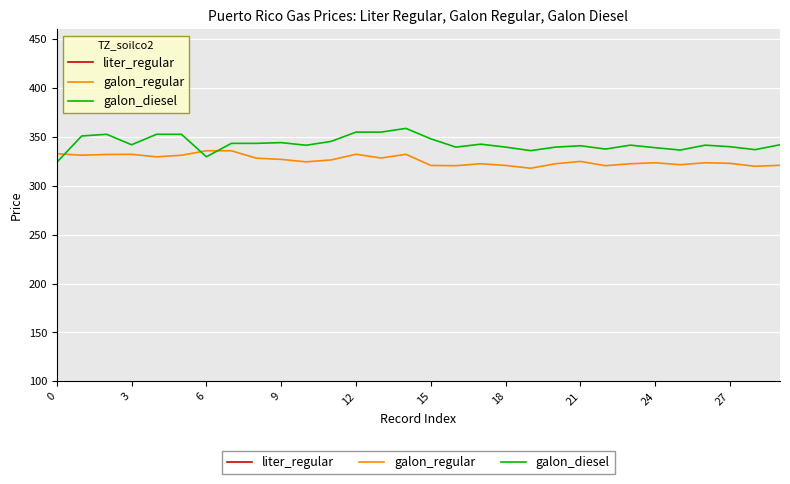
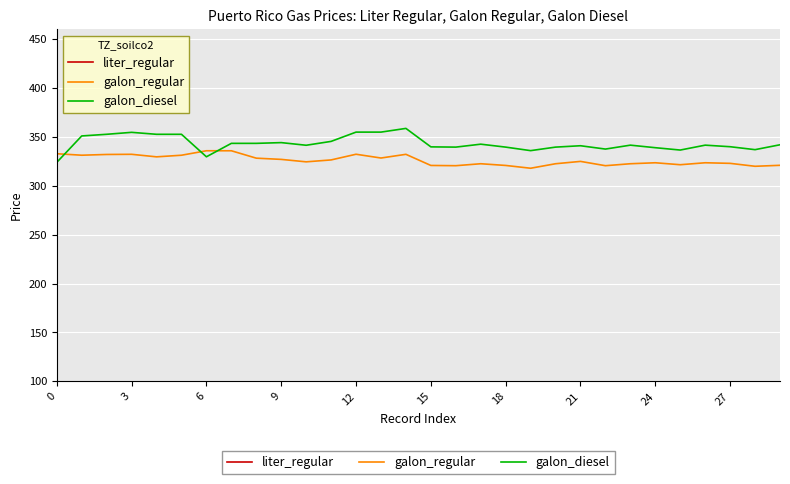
  {
    "galon_regular": {
      "0": 330,
      "3": 330,
      "6": 340,
      "9": 330,
      "12": 330,
      "15": 320,
      "18": 320,
      "21": 320,
      "24": 320,
      "27": 320
    },
    "galon_diesel": {
      "0": 320,
-     "3": 340,
+     "3": 350,
      "6": 330,
      "9": 340,
      "12": 350,
-     "15": 350,
+     "15": 340,
      "18": 340,
      "21": 340,
      "24": 340,
      "27": 340
    }
  }
